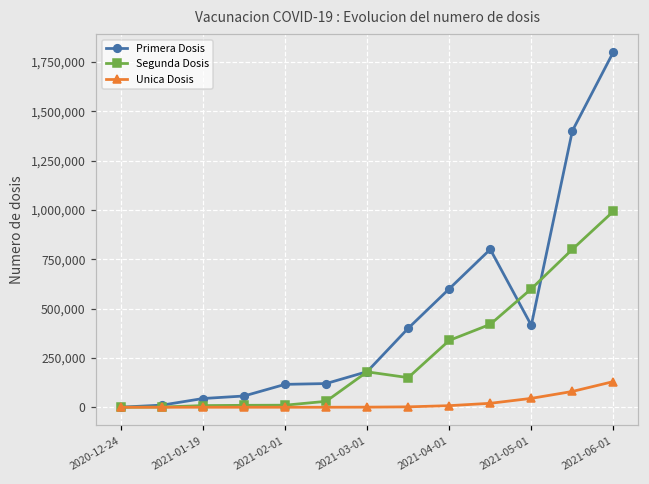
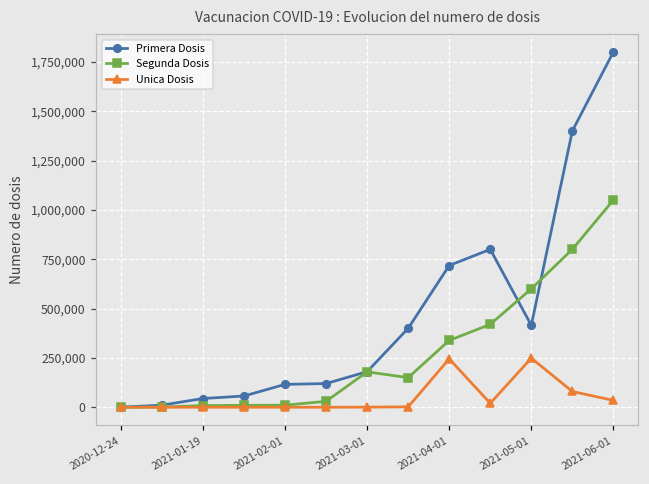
  {
    "Primera Dosis": {
      "2021-01-19": "40,000",
      "2021-02-01": "120,000",
-     "2021-04-01": "600,000",
+     "2021-04-01": "720,000",
      "2021-05-01": "420,000",
      "2021-06-01": "1,800,000"
    },
    "Segunda Dosis": {
      "2021-04-01": "340,000",
      "2021-05-01": "600,000",
-     "2021-06-01": "990,000"
+     "2021-06-01": "1,050,000"
    },
    "Unica Dosis": {
      "2021-03-01": "0",
-     "2021-04-01": "10,000",
-     "2021-05-01": "50,000",
-     "2021-06-01": "130,000"
+     "2021-04-01": "250,000",
+     "2021-05-01": "250,000",
+     "2021-06-01": "30,000"
    }
  }
